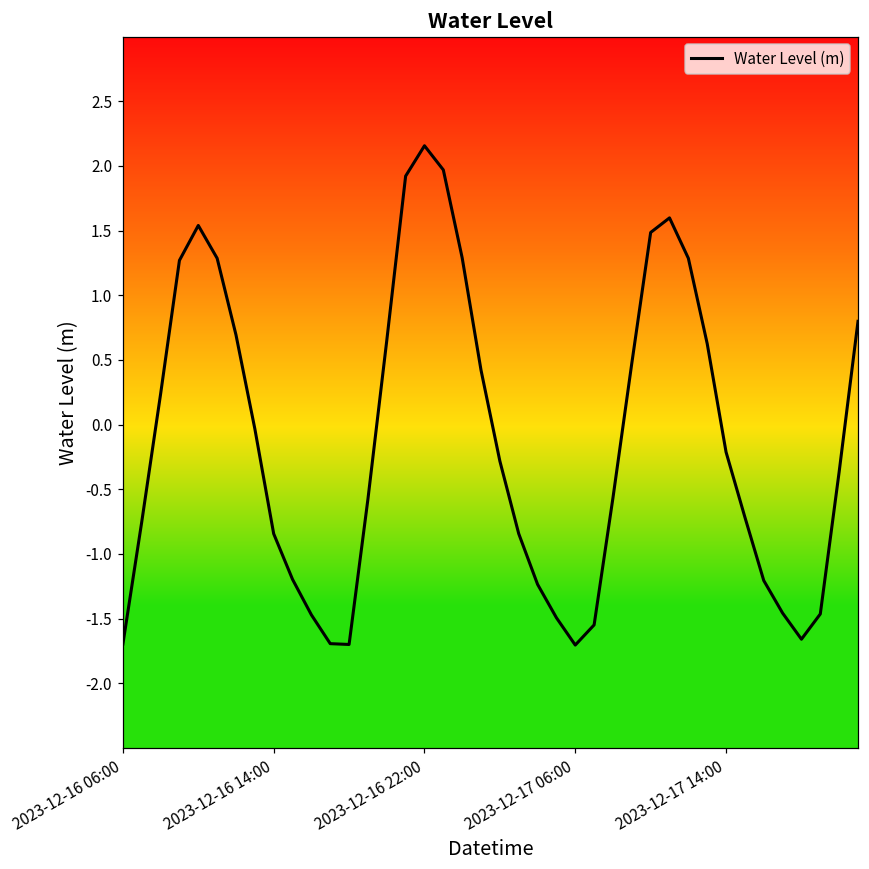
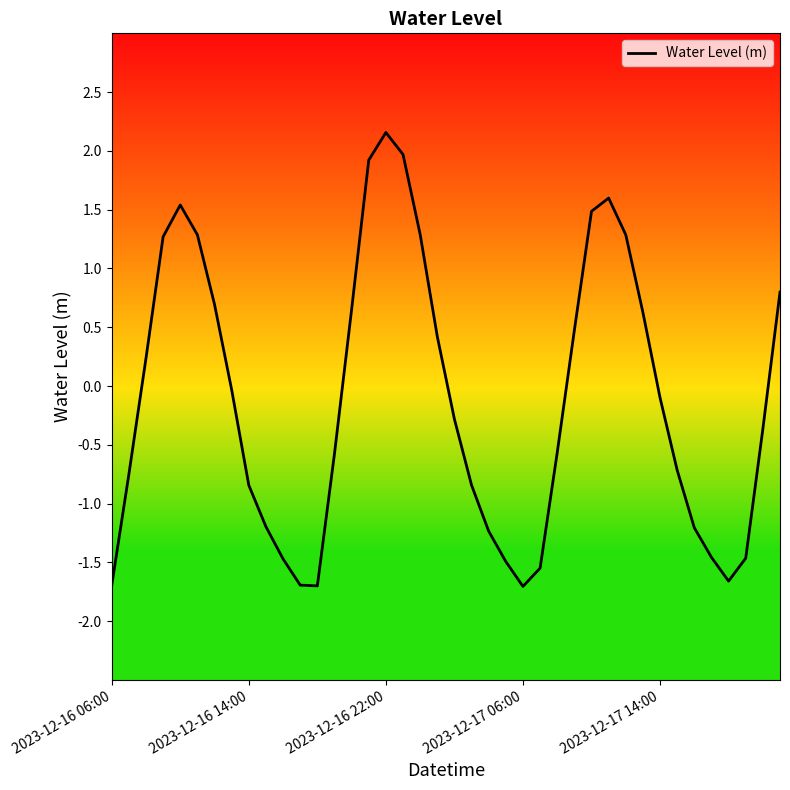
  {
    "2023-12-16 06:00": -1.70,
    "2023-12-16 14:00": -0.84,
    "2023-12-16 22:00": 2.16,
    "2023-12-17 06:00": -1.70,
-   "2023-12-17 14:00": -0.21
+   "2023-12-17 14:00": -0.10
  }
